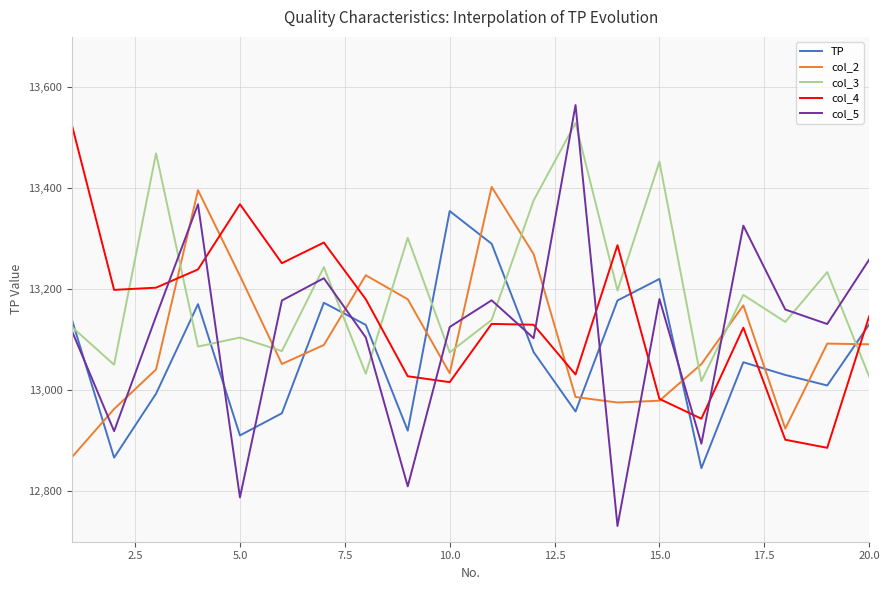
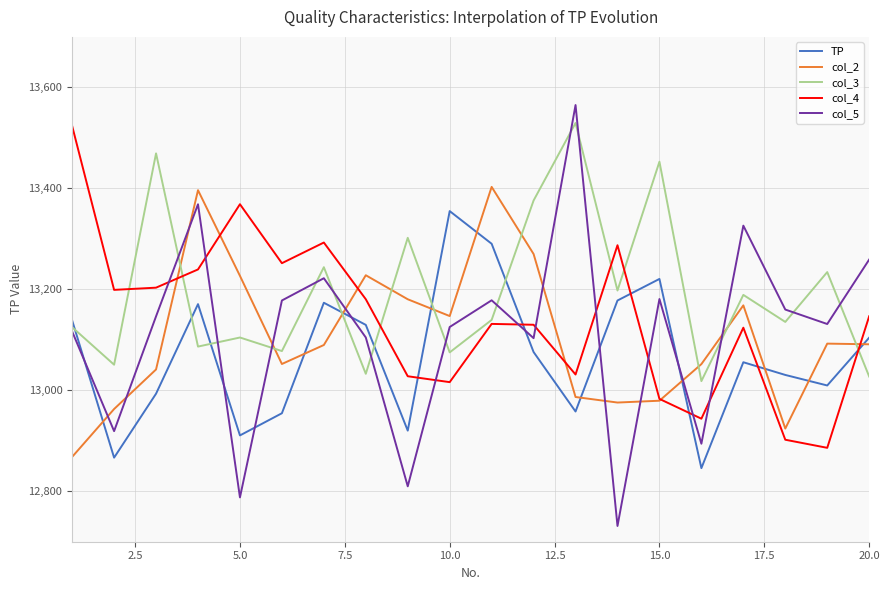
  {
    "TP": {
      "5.0": "12,910",
      "10.0": "13,350",
      "15.0": "13,220",
-     "20.0": "13,130"
+     "20.0": "13,100"
    },
    "col_2": {
      "5.0": "13,230",
-     "10.0": "13,030",
+     "10.0": "13,150",
      "20.0": "13,090"
    },
    "col_3": {
      "5.0": "13,100",
      "10.0": "13,080",
      "15.0": "13,450",
      "20.0": "13,030"
    },
    "col_4": {
      "5.0": "13,370",
      "10.0": "13,020",
      "20.0": "13,150"
    },
    "col_5": {
      "5.0": "12,790",
      "10.0": "13,130",
      "15.0": "13,180",
      "20.0": "13,260"
    }
  }
